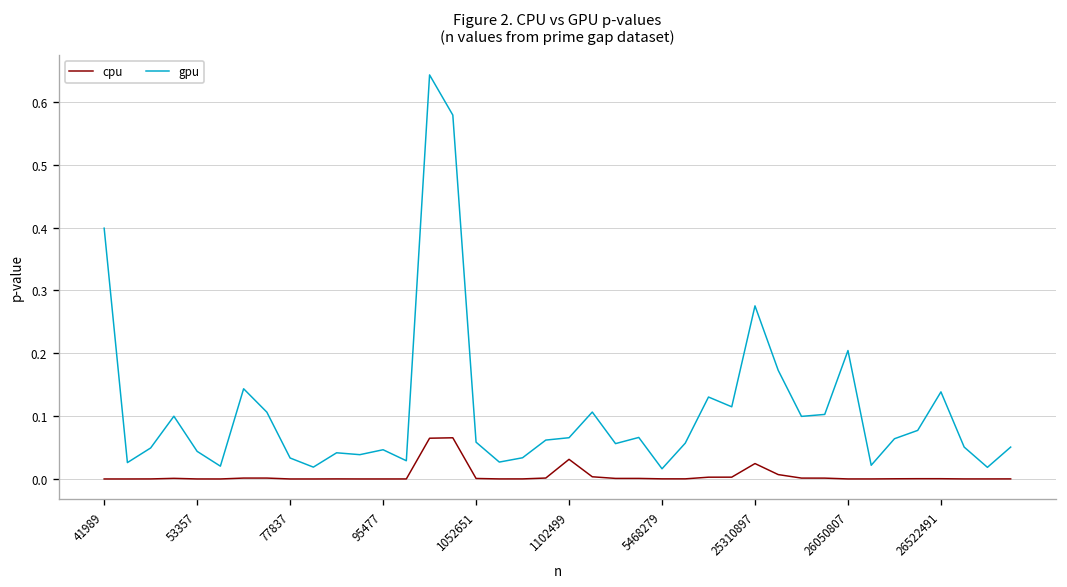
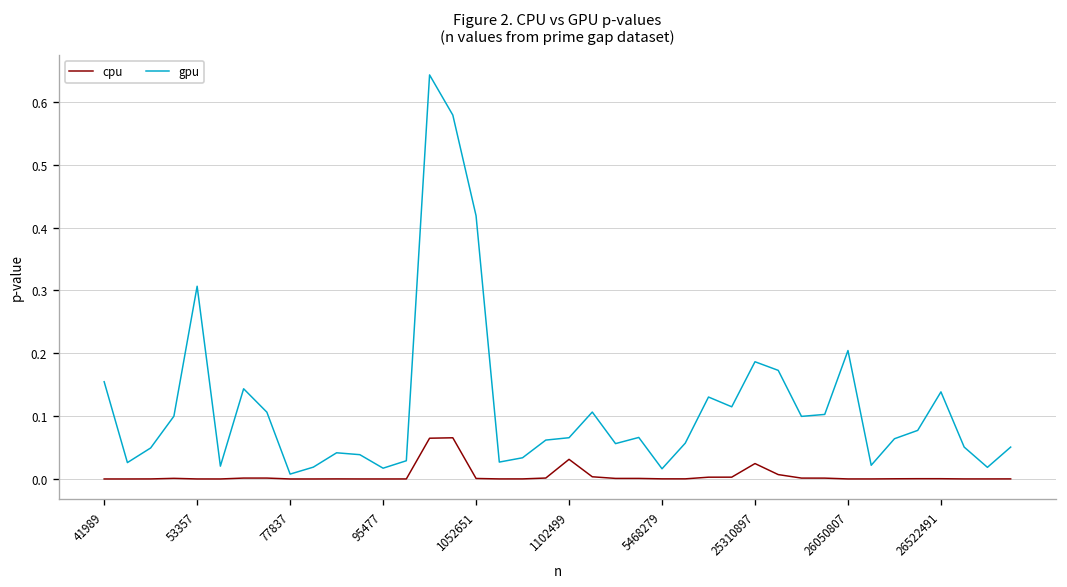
  {
    "cpu": {
      "41989": 0.00,
      "53357": 0.00,
      "77837": 0.00,
      "95477": 0.00,
      "1052651": 0.00,
      "1102499": 0.03,
      "5468279": 0.00,
      "25310897": 0.02,
      "26050807": 0.00,
      "26522491": 0.00
    },
    "gpu": {
-     "41989": 0.40,
-     "53357": 0.04,
-     "77837": 0.03,
-     "95477": 0.05,
-     "1052651": 0.06,
+     "41989": 0.15,
+     "53357": 0.31,
+     "77837": 0.01,
+     "95477": 0.02,
+     "1052651": 0.42,
      "1102499": 0.07,
      "5468279": 0.02,
-     "25310897": 0.28,
+     "25310897": 0.19,
      "26050807": 0.20,
      "26522491": 0.14
    }
  }
